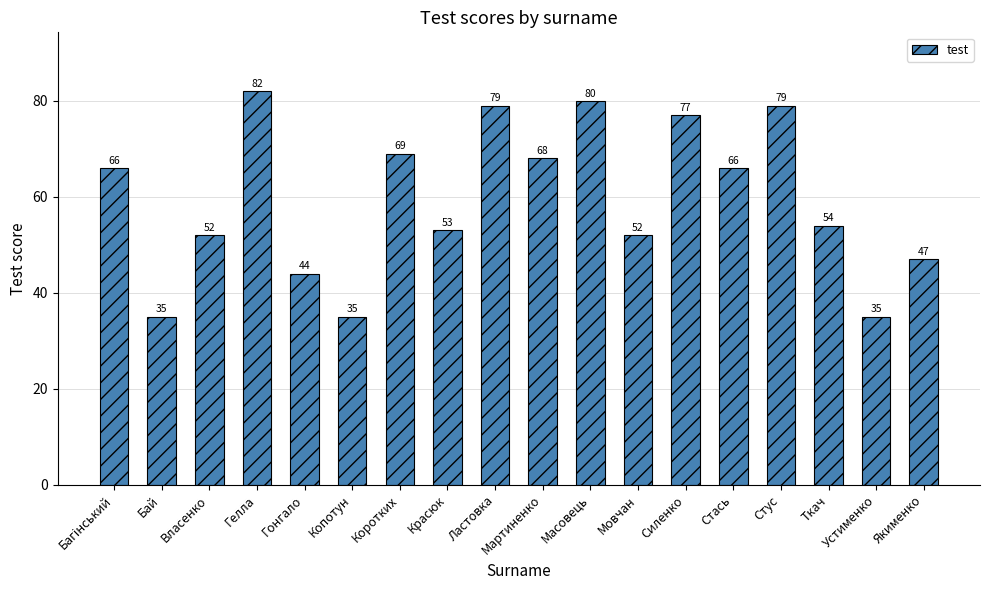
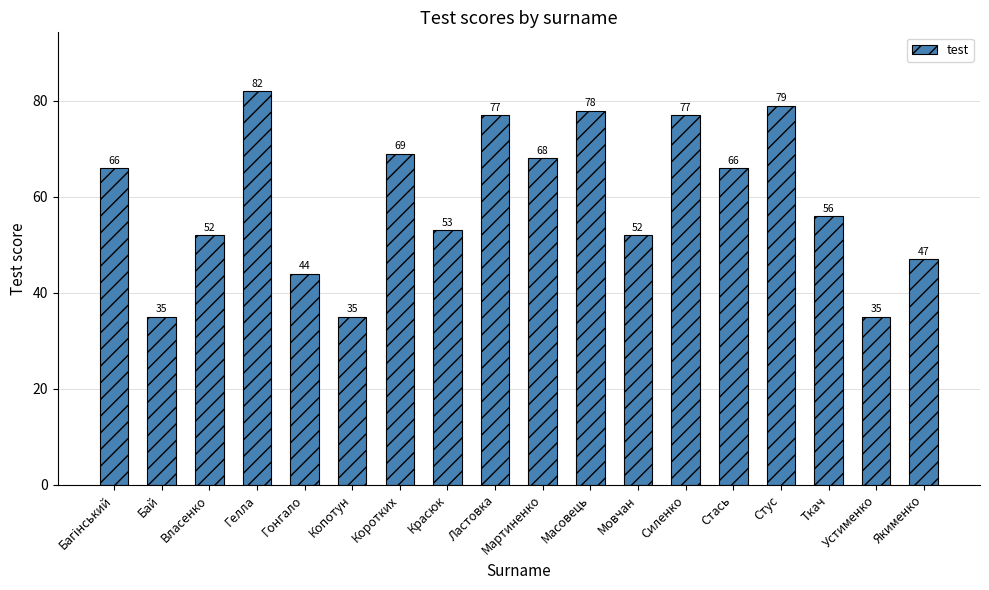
  {
    "Багінський": 66,
    "Бай": 35,
    "Власенко": 52,
    "Гелла": 82,
    "Гонгало": 44,
    "Копотун": 35,
    "Коротких": 69,
    "Красюк": 53,
-   "Ластовка": 79,
+   "Ластовка": 77,
    "Мартиненко": 68,
-   "Масовець": 80,
+   "Масовець": 78,
    "Мовчан": 52,
    "Силенко": 77,
    "Стась": 66,
    "Стус": 79,
-   "Ткач": 54,
+   "Ткач": 56,
    "Устименко": 35,
    "Якименко": 47
  }
